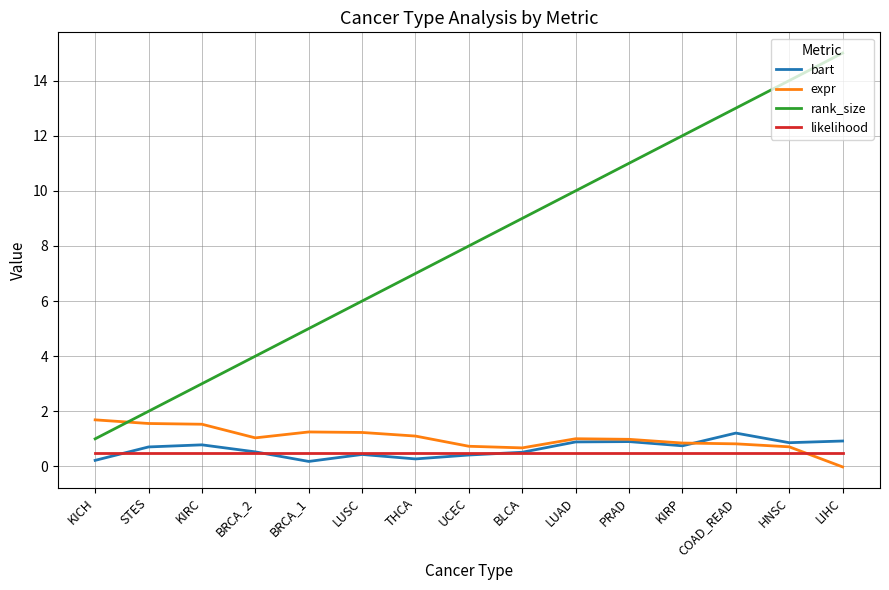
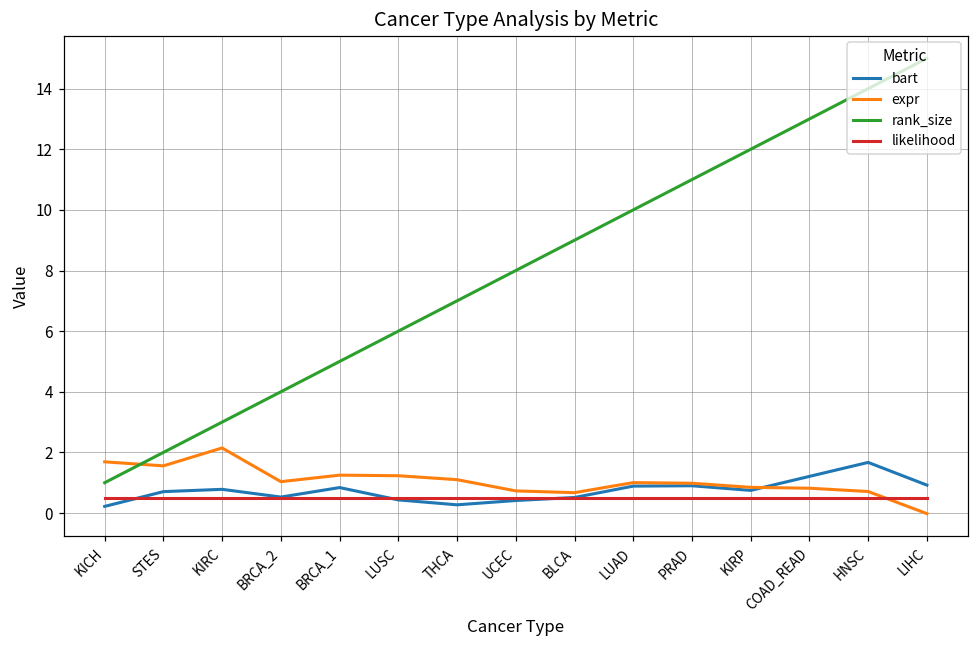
  {
    "bart": {
      "KICH": 0.2,
      "STES": 0.7,
      "KIRC": 0.8,
-     "BRCA_1": 0.2,
+     "BRCA_1": 0.8,
      "THCA": 0.3,
      "LUAD": 0.9,
      "KIRP": 0.7,
      "COAD_READ": 1.2,
-     "HNSC": 0.9,
+     "HNSC": 1.7,
      "LIHC": 0.9
    },
    "expr": {
      "KICH": 1.7,
      "STES": 1.6,
-     "KIRC": 1.5,
+     "KIRC": 2.1,
      "BRCA_2": 1.0,
      "BRCA_1": 1.2,
      "LUSC": 1.2,
      "THCA": 1.1,
      "UCEC": 0.7,
      "BLCA": 0.7,
      "LUAD": 1.0,
      "KIRP": 0.8,
      "COAD_READ": 0.8,
      "HNSC": 0.7,
      "LIHC": 0.0
    },
    "rank_size": {
      "KICH": 1.0,
      "STES": 2.0,
      "KIRC": 3.0,
      "BRCA_2": 4.0,
      "BRCA_1": 5.0,
      "LUSC": 6.0,
      "THCA": 7.0,
      "UCEC": 8.0,
      "BLCA": 9.0,
      "LUAD": 10.0,
      "PRAD": 11.0,
      "KIRP": 12.0,
      "COAD_READ": 13.0
    },
    "likelihood": {
      "KICH": 0.5,
      "STES": 0.5,
      "KIRC": 0.5,
      "BRCA_1": 0.5,
      "THCA": 0.5,
      "LUAD": 0.5,
      "PRAD": 0.5,
      "KIRP": 0.5,
      "COAD_READ": 0.5,
      "HNSC": 0.5,
      "LIHC": 0.5
    }
  }
